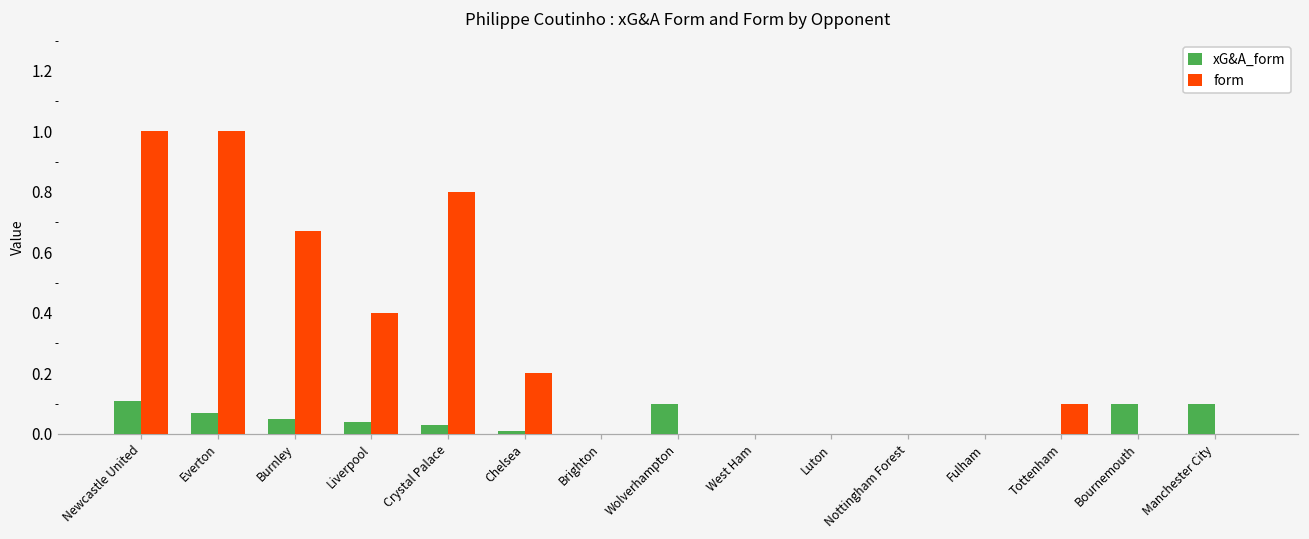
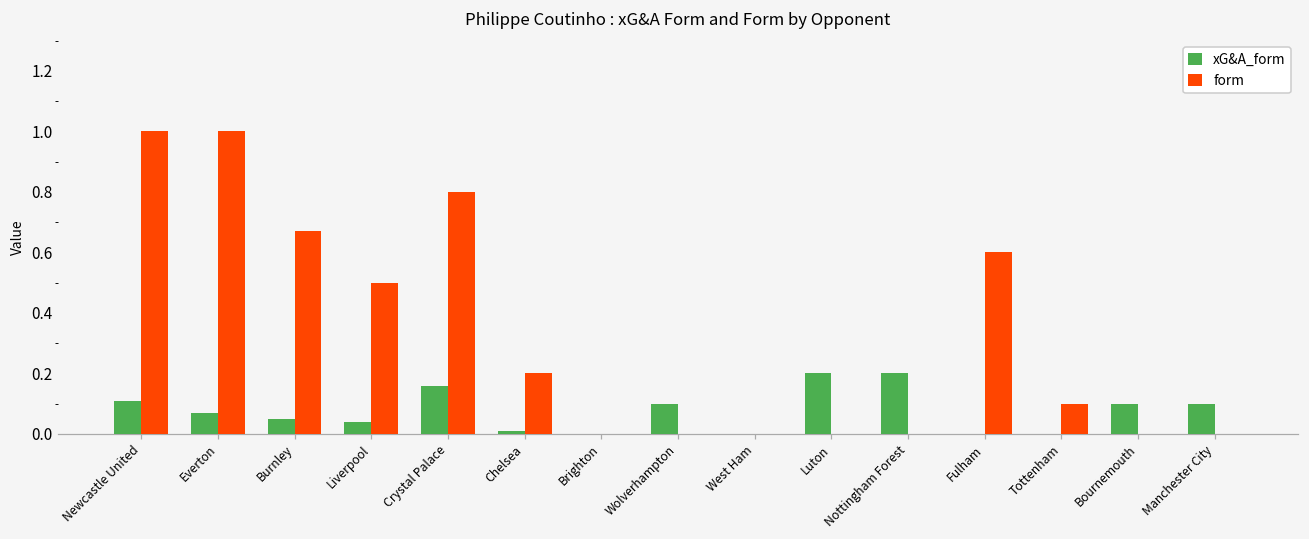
  {
    "xG&A_form": {
      "Newcastle United": 0.11,
      "Everton": 0.07,
      "Burnley": 0.05,
      "Liverpool": 0.04,
-     "Crystal Palace": 0.03,
+     "Crystal Palace": 0.16,
      "Chelsea": 0.01,
      "Brighton": 0.00,
      "Wolverhampton": 0.10,
      "West Ham": 0.00,
-     "Luton": 0.0,
-     "Nottingham Forest": 0.0,
+     "Luton": 0.2,
+     "Nottingham Forest": 0.2,
      "Fulham": 0.00,
      "Tottenham": 0.00,
      "Bournemouth": 0.10,
      "Manchester City": 0.10
    },
    "form": {
      "Newcastle United": 1.0,
      "Everton": 1.0,
      "Burnley": 0.67,
-     "Liverpool": 0.4,
+     "Liverpool": 0.5,
      "Crystal Palace": 0.8,
      "Chelsea": 0.2,
      "Brighton": 0.0,
      "Wolverhampton": 0.0,
      "West Ham": 0.0,
      "Luton": 0.0,
      "Nottingham Forest": 0.0,
-     "Fulham": 0.0,
+     "Fulham": 0.6,
      "Tottenham": 0.1,
      "Bournemouth": 0.0,
      "Manchester City": 0.0
    }
  }
